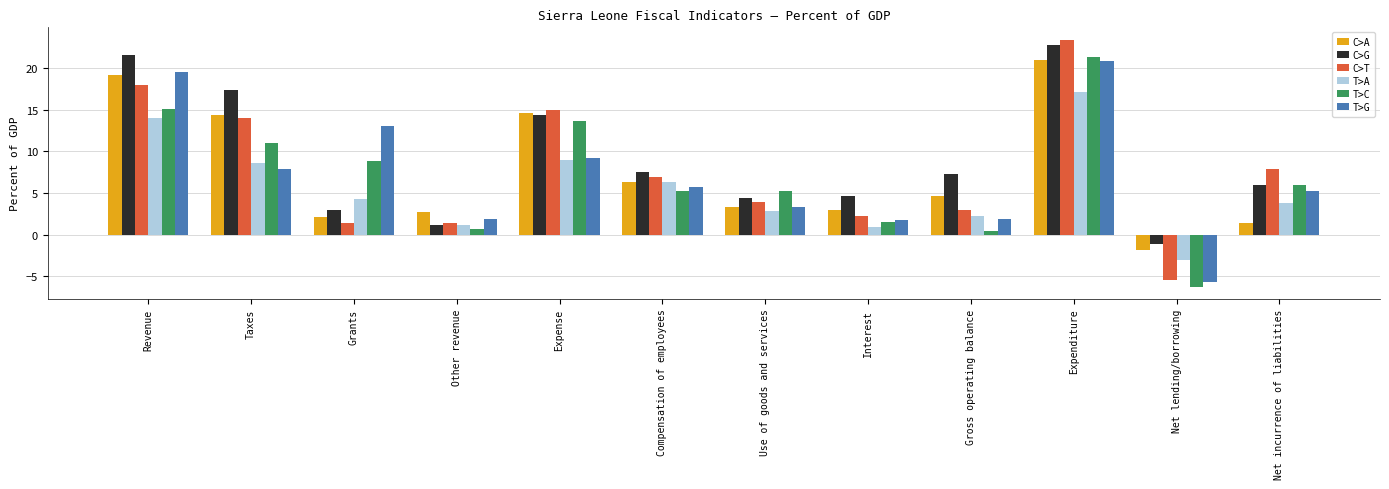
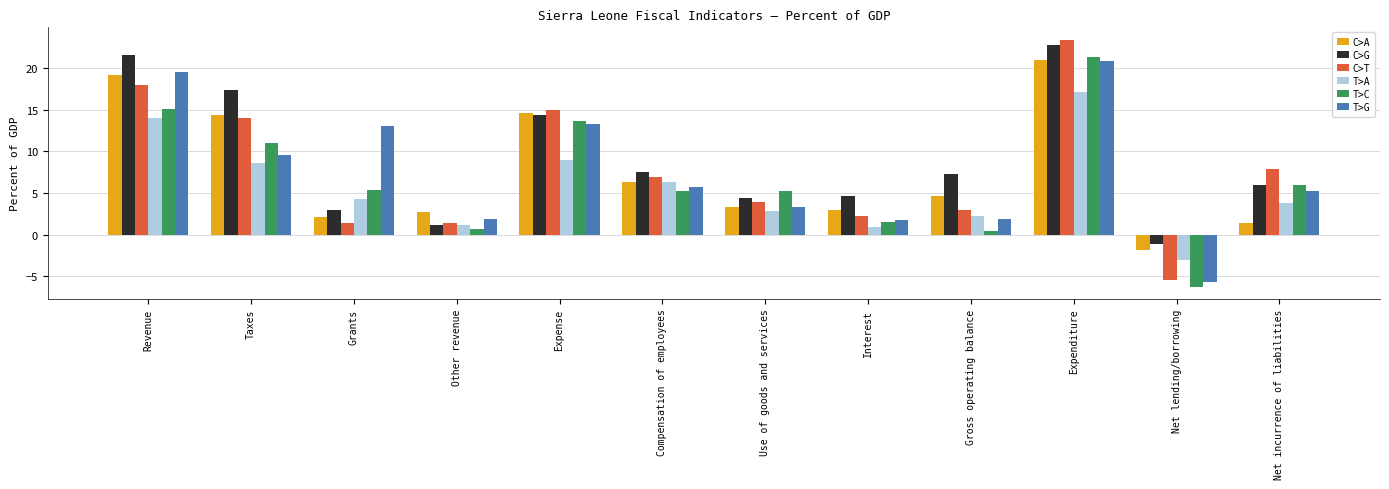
  {
    "C>A": {
      "Revenue": 19,
      "Taxes": 14,
      "Grants": 2,
      "Other revenue": 3,
      "Expense": 15,
      "Compensation of employees": 6,
      "Use of goods and services": 3,
      "Interest": 3,
      "Gross operating balance": 5,
      "Expenditure": 21,
      "Net lending/borrowing": -2,
      "Net incurrence of liabilities": 1
    },
    "C>G": {
      "Revenue": 22,
      "Taxes": 17,
      "Grants": 3,
      "Other revenue": 1,
      "Expense": 14,
      "Compensation of employees": 7,
      "Use of goods and services": 4,
      "Interest": 5,
      "Gross operating balance": 7,
      "Expenditure": 23,
      "Net lending/borrowing": -1,
      "Net incurrence of liabilities": 6
    },
    "C>T": {
      "Revenue": 18,
      "Taxes": 14,
      "Grants": 1,
      "Other revenue": 1,
      "Expense": 15,
      "Compensation of employees": 7,
      "Use of goods and services": 4,
      "Interest": 2,
      "Gross operating balance": 3,
      "Expenditure": 23,
      "Net lending/borrowing": -5,
      "Net incurrence of liabilities": 8
    },
    "T>A": {
      "Revenue": 14,
      "Taxes": 9,
      "Grants": 4,
      "Other revenue": 1,
      "Expense": 9,
      "Compensation of employees": 6,
      "Use of goods and services": 3,
      "Interest": 1,
      "Gross operating balance": 2,
      "Expenditure": 17,
      "Net lending/borrowing": -3,
      "Net incurrence of liabilities": 4
    },
    "T>C": {
      "Revenue": 15,
      "Taxes": 11,
-     "Grants": 9,
+     "Grants": 5,
      "Other revenue": 1,
      "Expense": 14,
      "Compensation of employees": 5,
      "Use of goods and services": 5,
      "Interest": 2,
      "Gross operating balance": 0,
      "Expenditure": 21,
      "Net lending/borrowing": -6,
      "Net incurrence of liabilities": 6
    },
    "T>G": {
      "Revenue": 20,
-     "Taxes": 8,
+     "Taxes": 10,
      "Grants": 13,
      "Other revenue": 2,
-     "Expense": 9,
+     "Expense": 13,
      "Compensation of employees": 6,
      "Use of goods and services": 3,
      "Interest": 2,
      "Gross operating balance": 2,
      "Expenditure": 21,
      "Net lending/borrowing": -6,
      "Net incurrence of liabilities": 5
    }
  }
